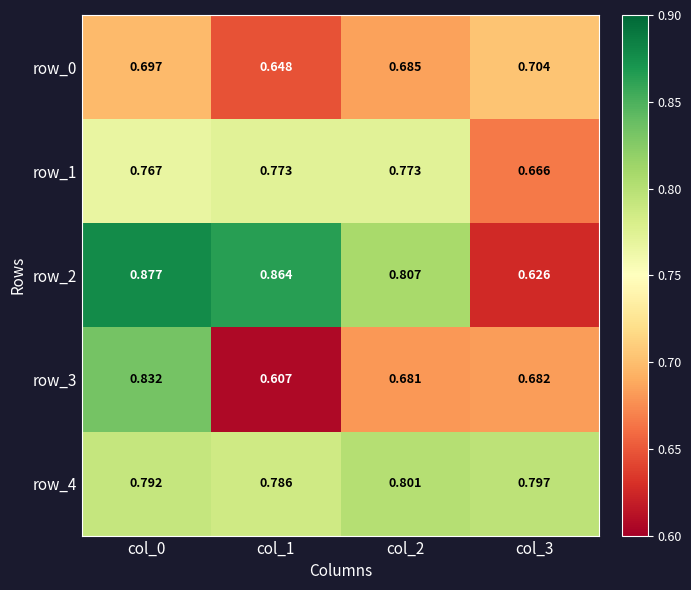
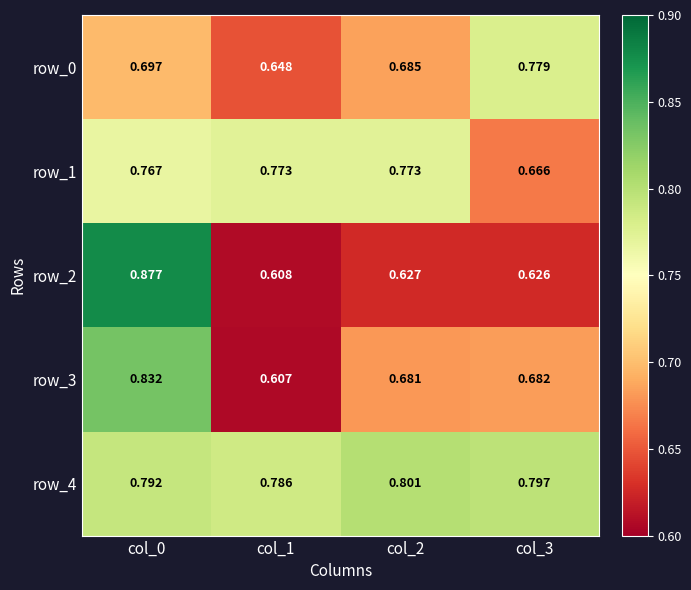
  {
    "row_0": {
      "col_0": 0.697,
      "col_1": 0.648,
      "col_2": 0.685,
-     "col_3": 0.704
+     "col_3": 0.779
    },
    "row_1": {
      "col_0": 0.767,
      "col_1": 0.773,
      "col_2": 0.773,
      "col_3": 0.666
    },
    "row_2": {
      "col_0": 0.877,
-     "col_1": 0.864,
-     "col_2": 0.807,
+     "col_1": 0.608,
+     "col_2": 0.627,
      "col_3": 0.626
    },
    "row_3": {
      "col_0": 0.832,
      "col_1": 0.607,
      "col_2": 0.681,
      "col_3": 0.682
    },
    "row_4": {
      "col_0": 0.792,
      "col_1": 0.786,
      "col_2": 0.801,
      "col_3": 0.797
    }
  }
